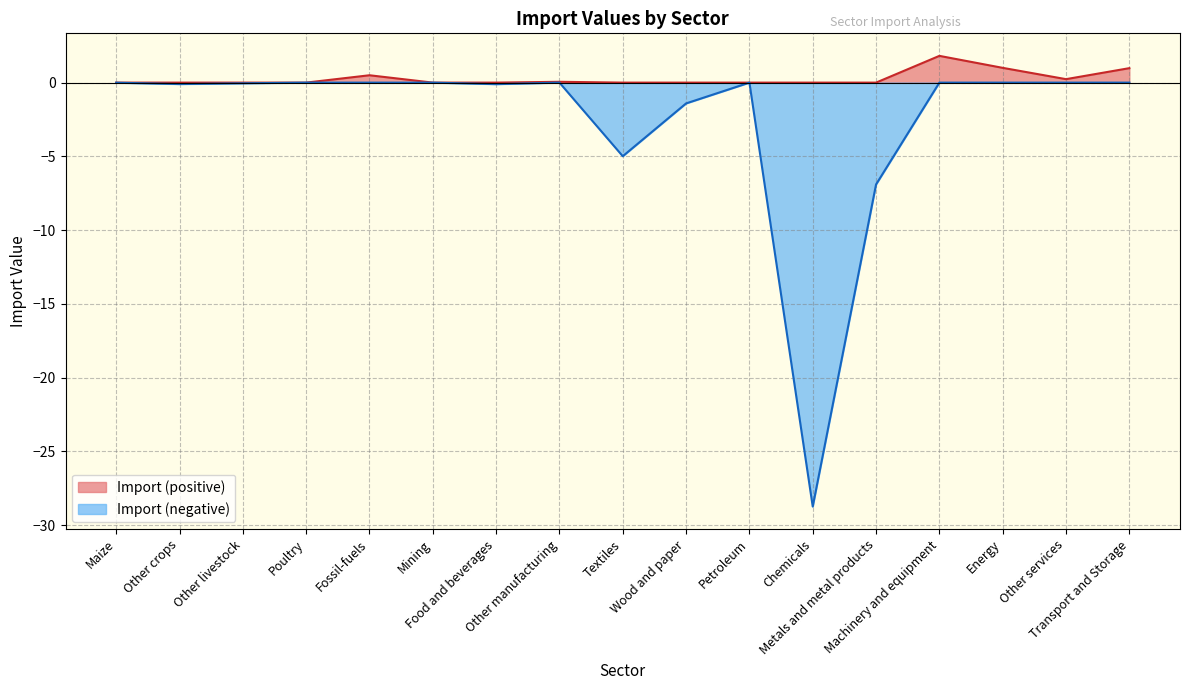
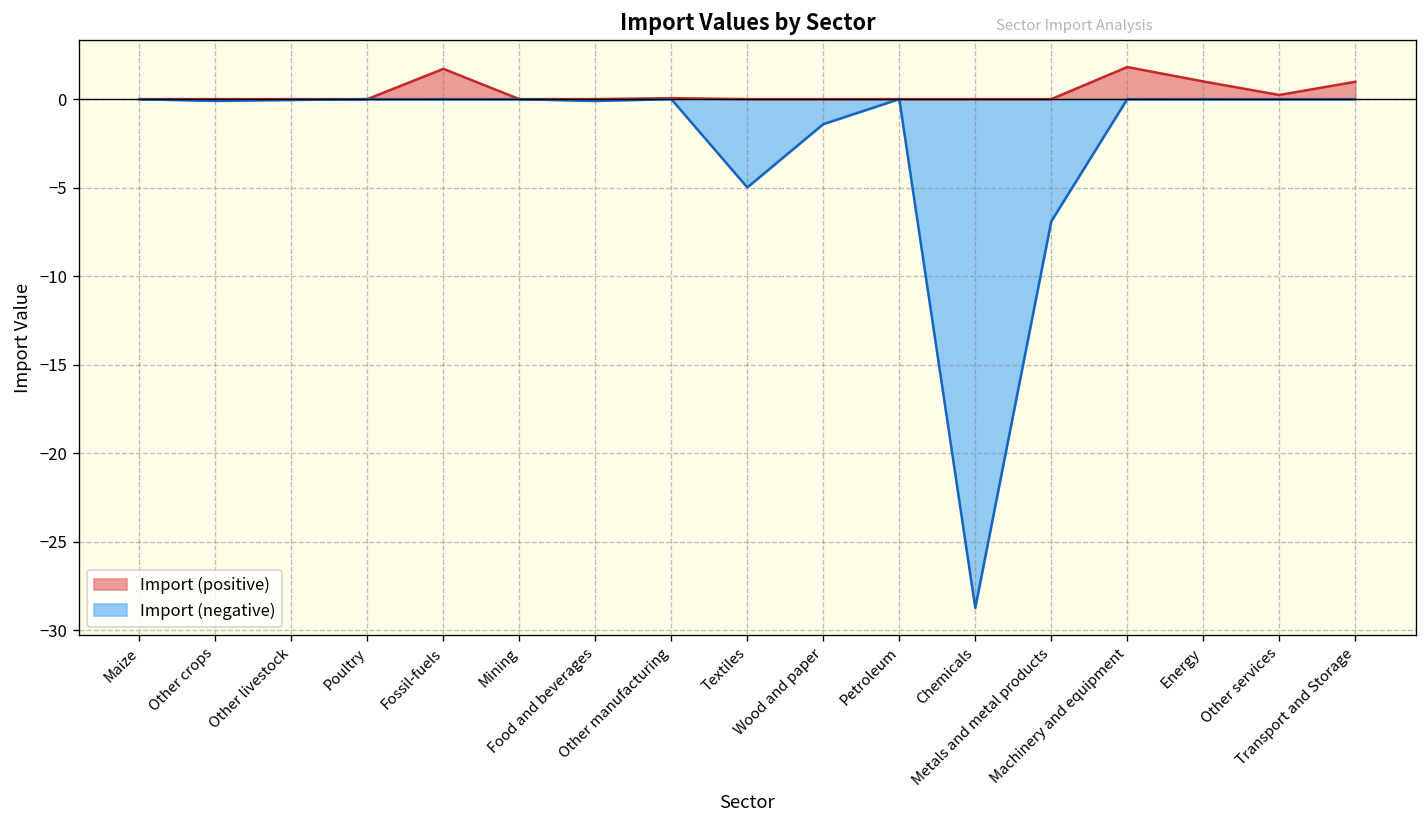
  {
    "Import (positive)": {
-     "Fossil-fuels": 0.5,
+     "Fossil-fuels": 1.7,
      "Machinery and equipment": 1.8,
      "Energy": 1.0,
      "Other services": 0.2,
      "Transport and Storage": 1.0
    }
  }
